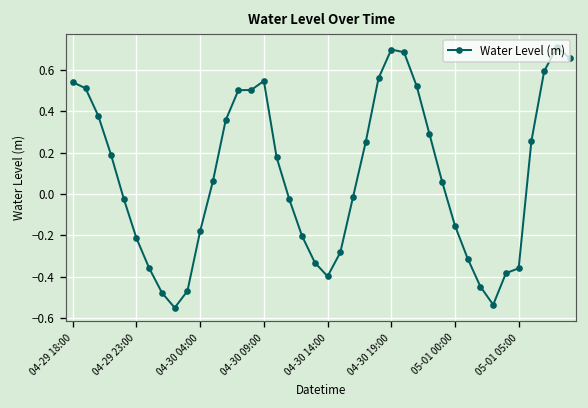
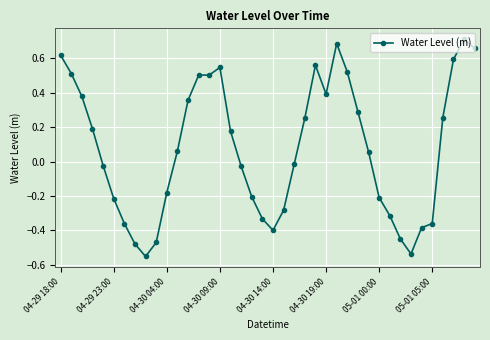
  {
-   "04-29 18:00": 0.54,
+   "04-29 18:00": 0.62,
    "04-29 23:00": -0.21,
    "04-30 04:00": -0.18,
    "04-30 09:00": 0.55,
    "04-30 14:00": -0.40,
-   "04-30 19:00": 0.70,
-   "05-01 00:00": -0.15,
+   "04-30 19:00": 0.39,
+   "05-01 00:00": -0.21,
    "05-01 05:00": -0.36
  }
